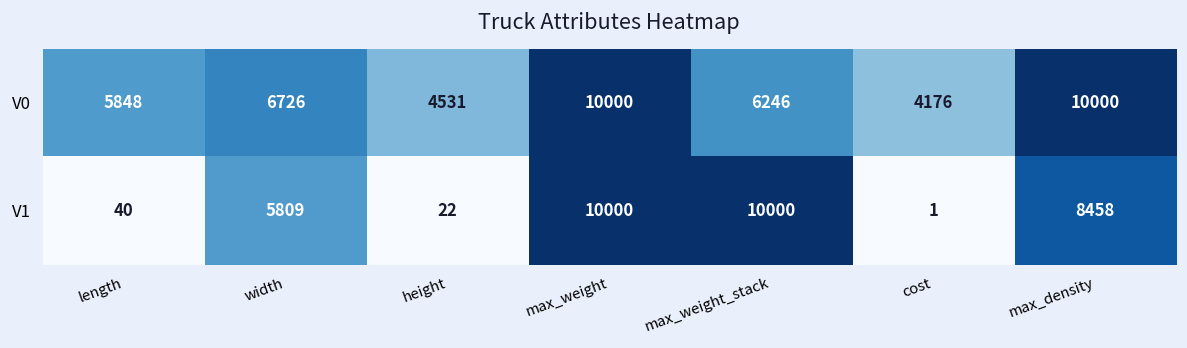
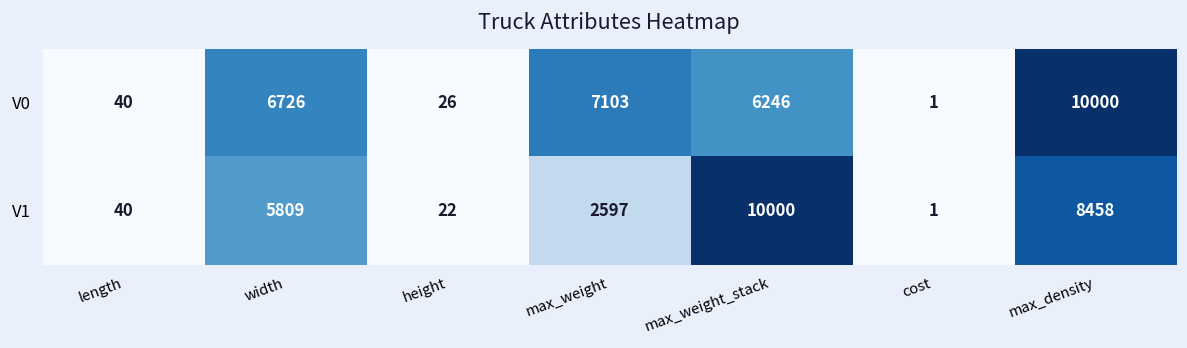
  {
    "V0": {
-     "length": 5848,
+     "length": 40,
      "width": 6726,
-     "height": 4531,
-     "max_weight": 10000,
+     "height": 26,
+     "max_weight": 7103,
      "max_weight_stack": 6246,
-     "cost": 4176,
+     "cost": 1,
      "max_density": 10000
    },
    "V1": {
      "length": 40,
      "width": 5809,
      "height": 22,
-     "max_weight": 10000,
+     "max_weight": 2597,
      "max_weight_stack": 10000,
      "cost": 1,
      "max_density": 8458
    }
  }
